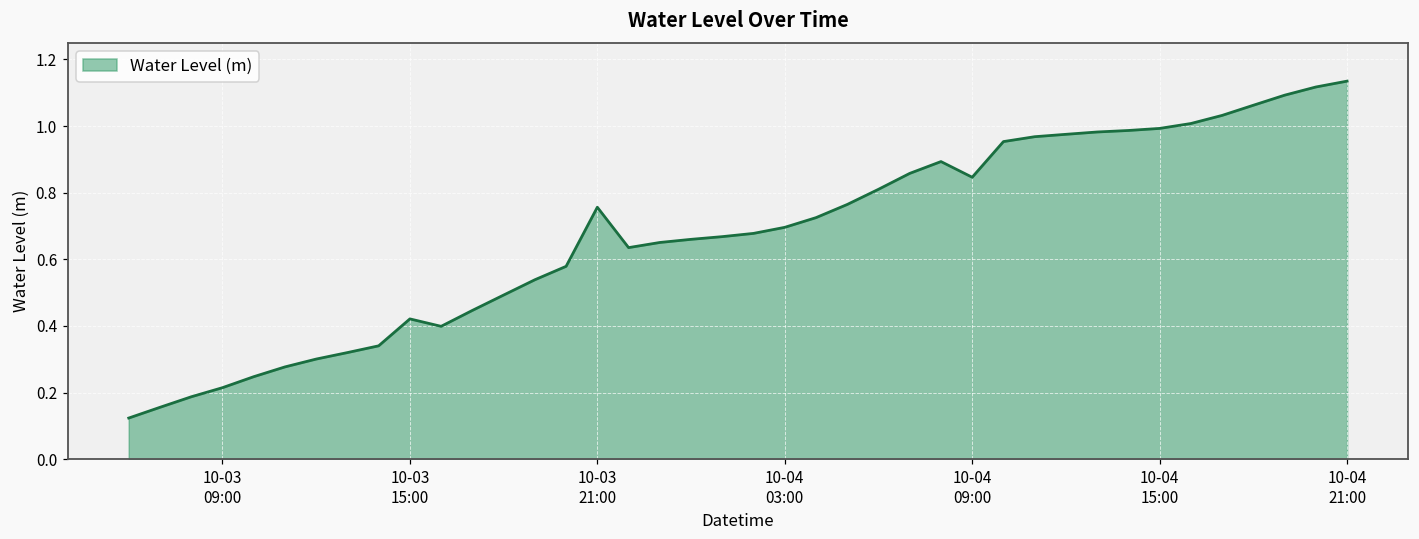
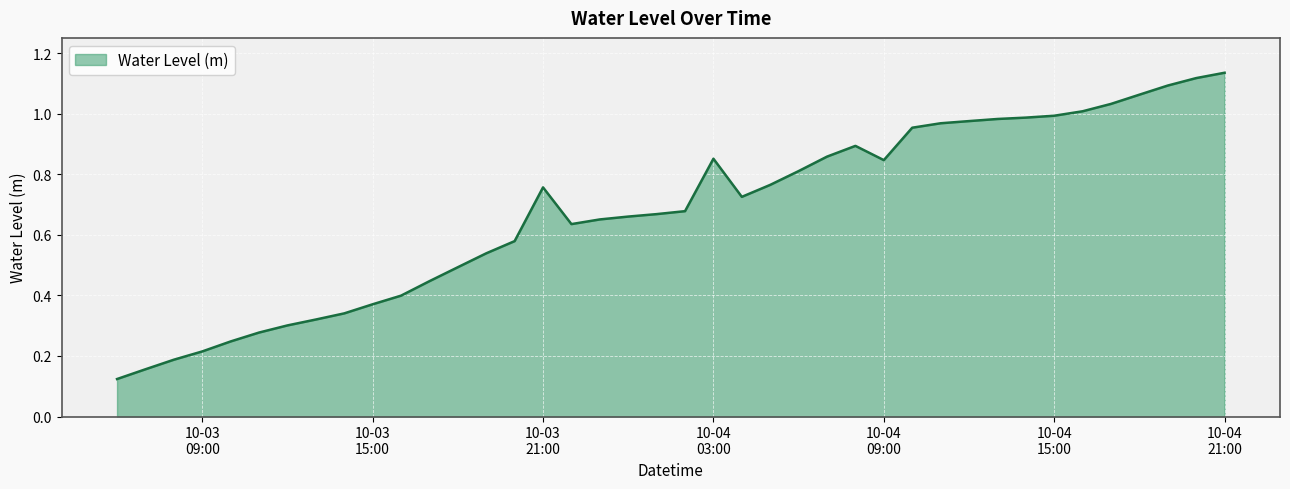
  {
    "10-03 09:00": 0.21,
-   "10-03 15:00": 0.42,
+   "10-03 15:00": 0.37,
    "10-03 21:00": 0.76,
-   "10-04 03:00": 0.70,
+   "10-04 03:00": 0.85,
    "10-04 09:00": 0.85,
    "10-04 15:00": 0.99,
    "10-04 21:00": 1.13
  }
